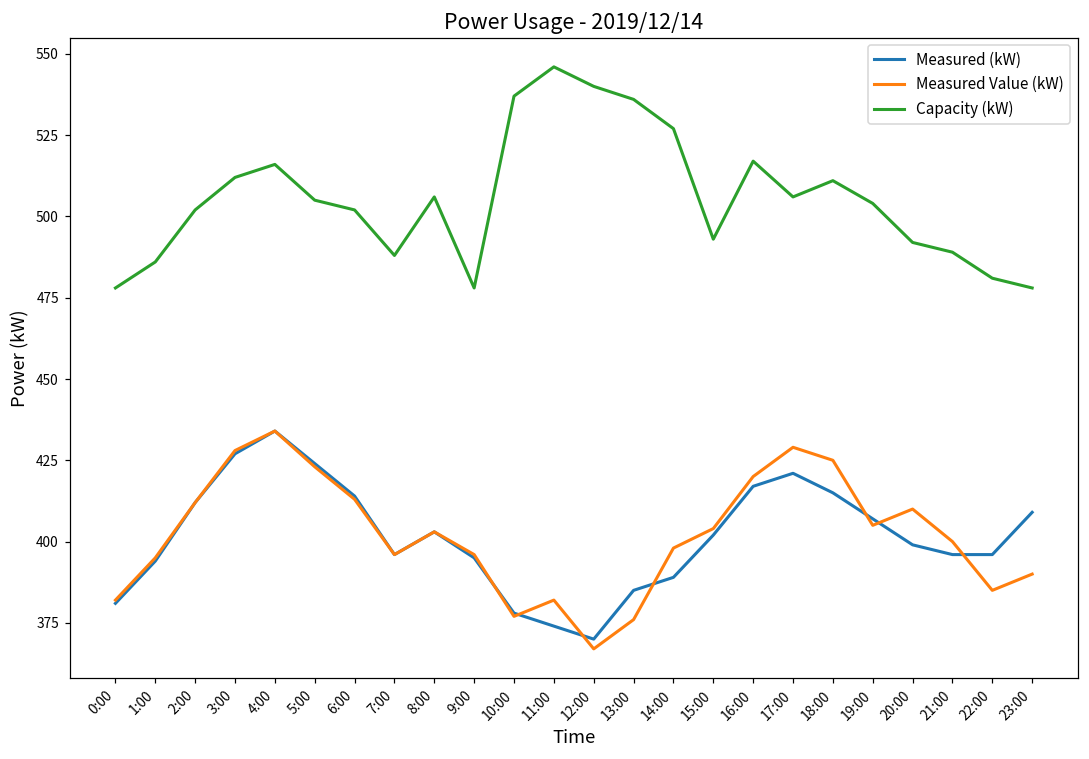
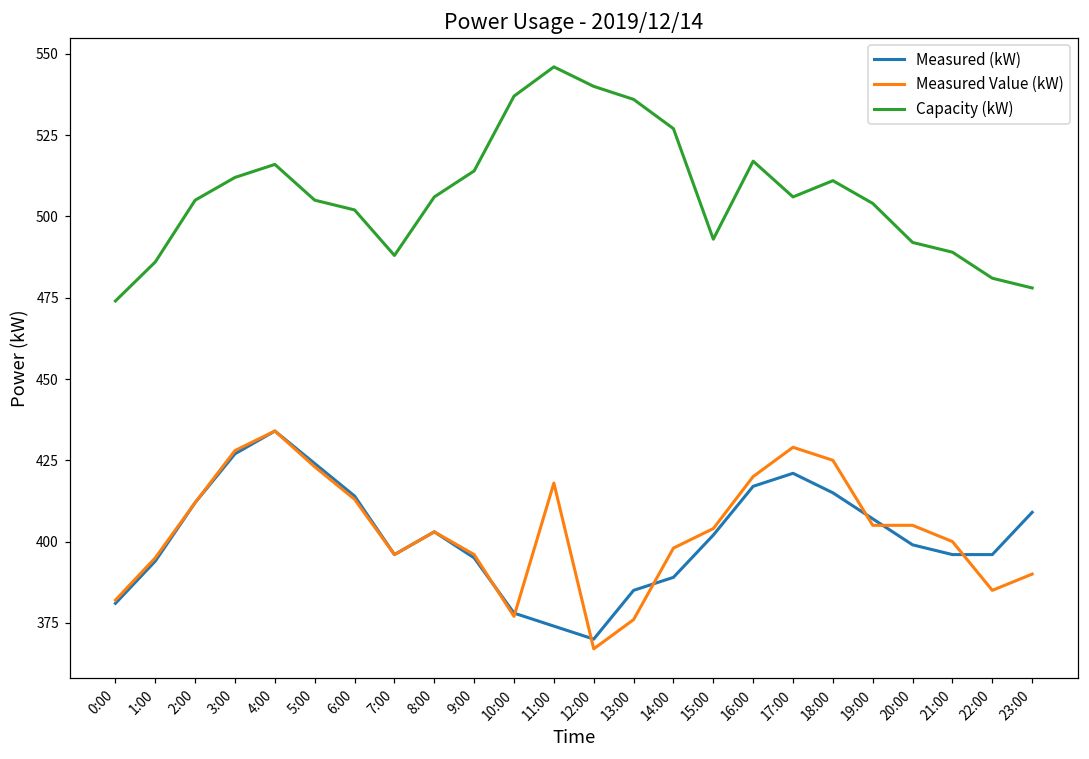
  {
    "Measured (kW)": {
      "0:00": 381,
      "1:00": 394,
      "3:00": 427,
      "5:00": 424,
      "6:00": 414,
      "9:00": 395,
      "10:00": 378,
      "11:00": 374,
      "12:00": 370,
      "13:00": 385,
      "14:00": 389,
      "15:00": 402,
      "16:00": 417,
      "17:00": 421,
      "18:00": 415,
      "19:00": 407,
      "20:00": 399,
      "21:00": 396,
      "22:00": 396,
      "23:00": 409
    },
    "Measured Value (kW)": {
      "0:00": 382,
      "1:00": 395,
      "3:00": 428,
      "5:00": 423,
      "6:00": 413,
      "9:00": 396,
      "10:00": 377,
-     "11:00": 382,
+     "11:00": 418,
      "12:00": 367,
      "13:00": 376,
      "14:00": 398,
      "15:00": 404,
      "16:00": 420,
      "17:00": 429,
      "18:00": 425,
      "19:00": 405,
-     "20:00": 410,
+     "20:00": 405,
      "21:00": 400,
      "22:00": 385,
      "23:00": 390
    },
    "Capacity (kW)": {
-     "0:00": 478,
+     "0:00": 474,
      "1:00": 486,
-     "2:00": 502,
+     "2:00": 505,
      "3:00": 512,
      "4:00": 516,
      "5:00": 505,
      "6:00": 502,
      "7:00": 488,
      "8:00": 506,
-     "9:00": 478,
+     "9:00": 514,
      "10:00": 537,
      "11:00": 546,
      "12:00": 540,
      "13:00": 536,
      "14:00": 527,
      "15:00": 493,
      "16:00": 517,
      "17:00": 506,
      "18:00": 511,
      "19:00": 504,
      "20:00": 492,
      "21:00": 489,
      "22:00": 481,
      "23:00": 478
    }
  }
